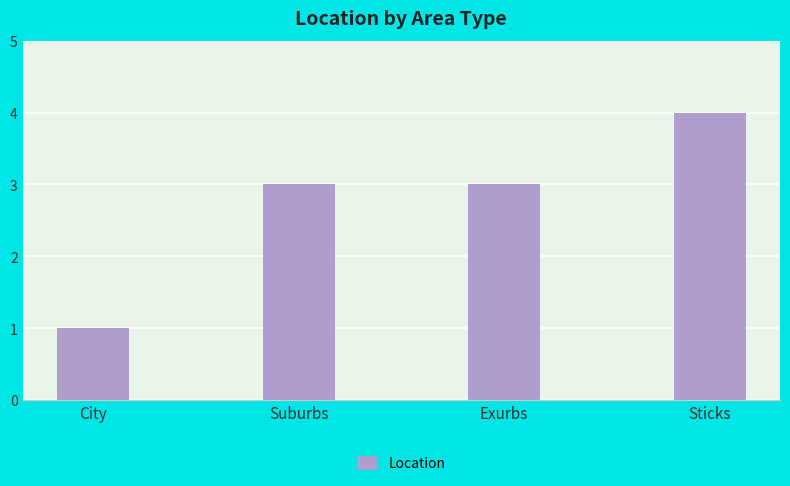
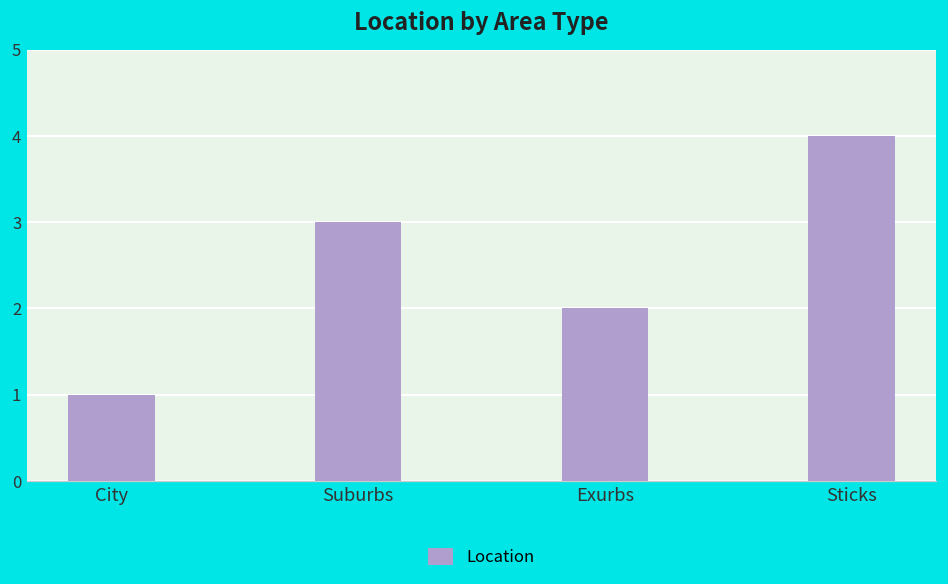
  {
    "City": 1,
    "Suburbs": 3,
-   "Exurbs": 3,
+   "Exurbs": 2,
    "Sticks": 4
  }
